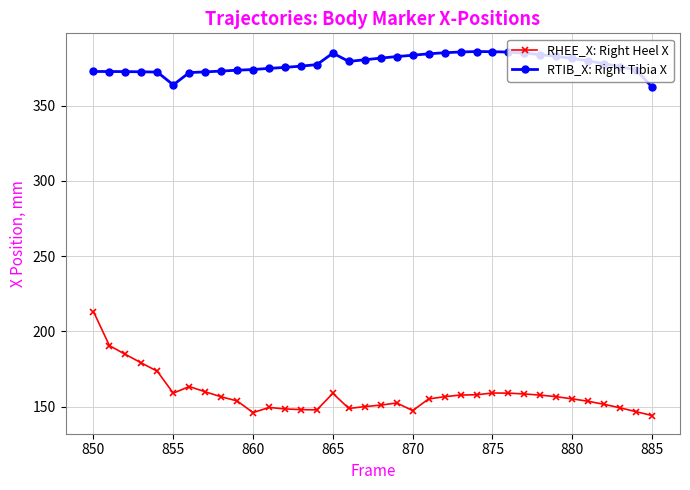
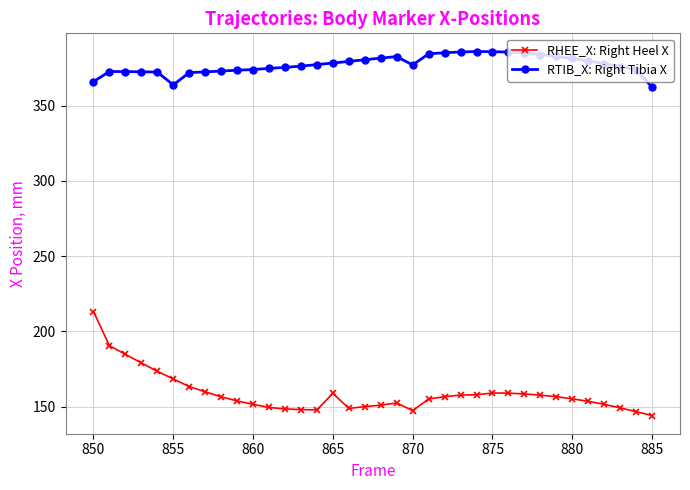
  {
    "RHEE_X: Right Heel X": {
      "850": 213,
-     "855": 159,
-     "860": 146,
+     "855": 168,
+     "860": 152,
      "865": 159,
      "870": 147,
      "875": 159,
      "880": 155,
      "885": 144
    },
    "RTIB_X: Right Tibia X": {
-     "850": 373,
+     "850": 366,
      "855": 364,
      "860": 374,
-     "865": 385,
-     "870": 384,
+     "865": 378,
+     "870": 377,
      "875": 386,
      "885": 362
    }
  }
